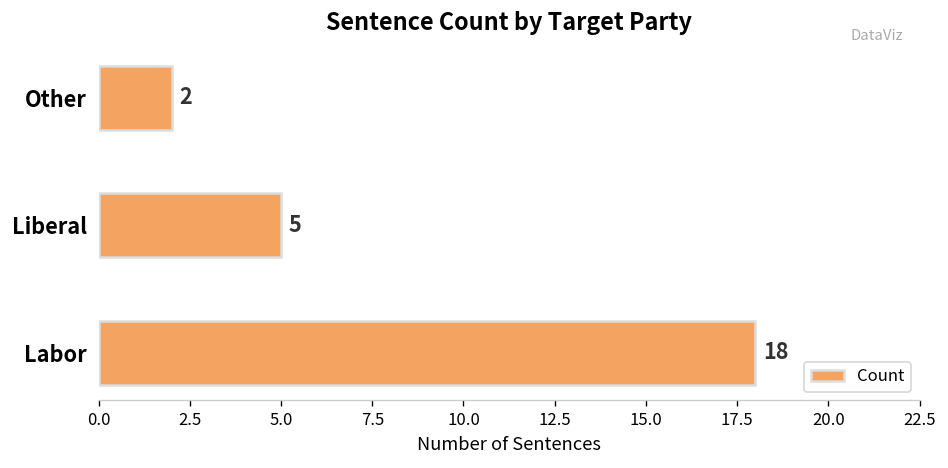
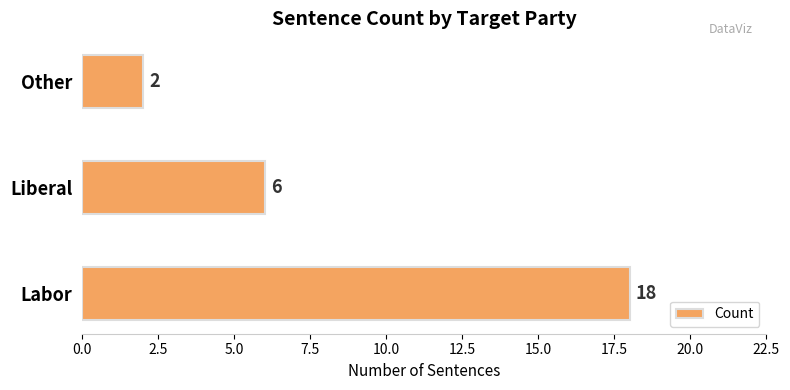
  {
    "Other": 2,
-   "Liberal": 5,
+   "Liberal": 6,
    "Labor": 18
  }
